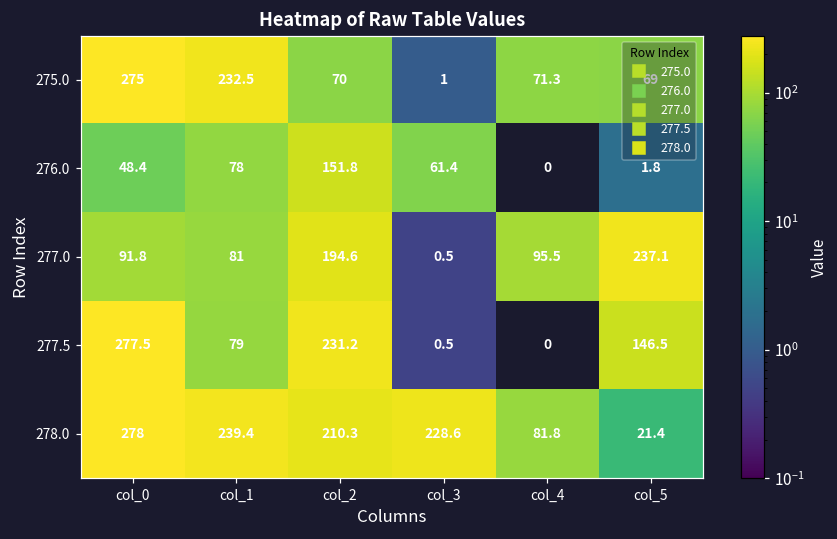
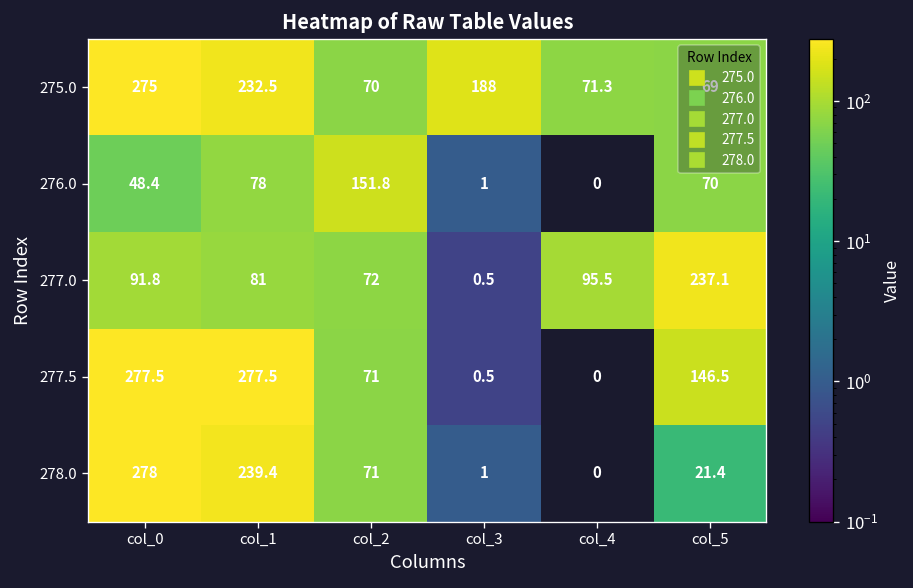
  {
    "275.0": {
      "col_0": 275,
      "col_1": 232.5,
      "col_2": 70,
-     "col_3": 1,
+     "col_3": 188,
      "col_4": 71.3
    },
    "276.0": {
      "col_0": 48.4,
      "col_1": 78,
      "col_2": 151.8,
-     "col_3": 61.4,
+     "col_3": 1,
      "col_4": 0,
-     "col_5": 1.8
+     "col_5": 70
    },
    "277.0": {
      "col_0": 91.8,
      "col_1": 81,
-     "col_2": 194.6,
+     "col_2": 72,
      "col_3": 0.5,
      "col_4": 95.5,
      "col_5": 237.1
    },
    "277.5": {
      "col_0": 277.5,
-     "col_1": 79,
-     "col_2": 231.2,
+     "col_1": 277.5,
+     "col_2": 71,
      "col_3": 0.5,
      "col_4": 0,
      "col_5": 146.5
    },
    "278.0": {
      "col_0": 278,
      "col_1": 239.4,
-     "col_2": 210.3,
-     "col_3": 228.6,
-     "col_4": 81.8,
+     "col_2": 71,
+     "col_3": 1,
+     "col_4": 0,
      "col_5": 21.4
    }
  }
